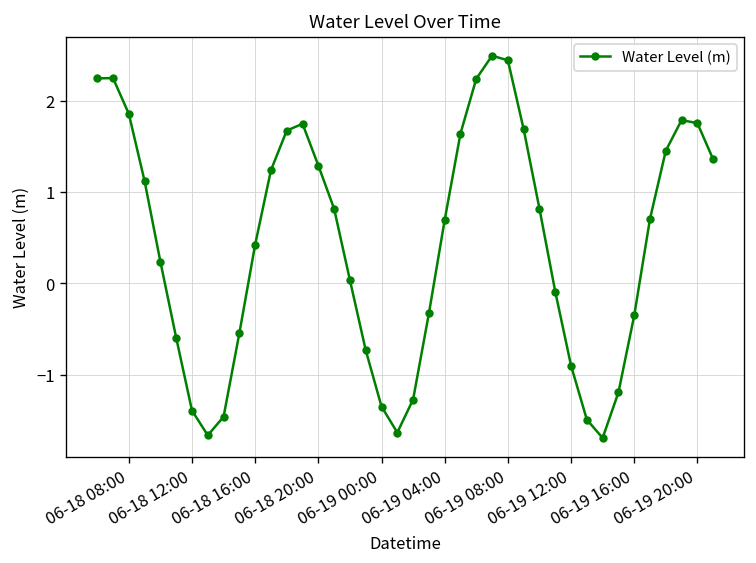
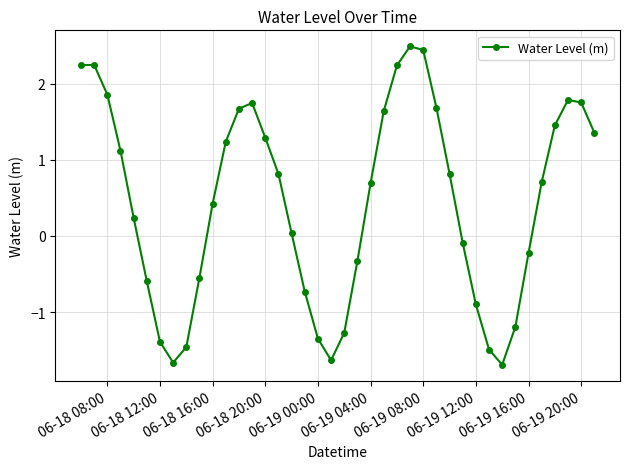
  {
    "06-18 08:00": 1.9,
    "06-18 12:00": -1.4,
    "06-18 16:00": 0.4,
    "06-18 20:00": 1.3,
    "06-19 00:00": -1.3,
    "06-19 04:00": 0.7,
    "06-19 08:00": 2.4,
    "06-19 12:00": -0.9,
-   "06-19 16:00": -0.4,
+   "06-19 16:00": -0.2,
    "06-19 20:00": 1.8
  }
